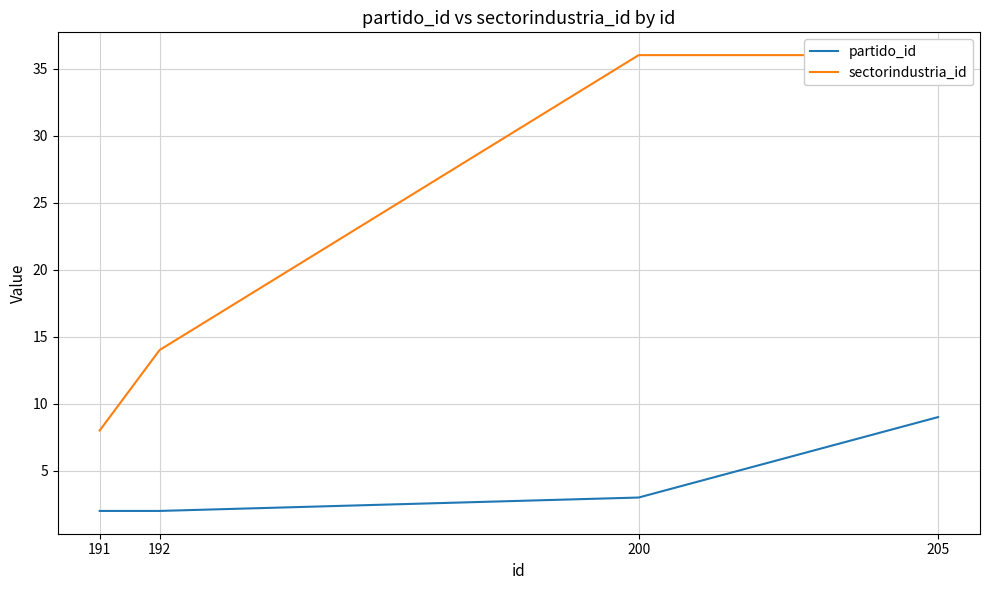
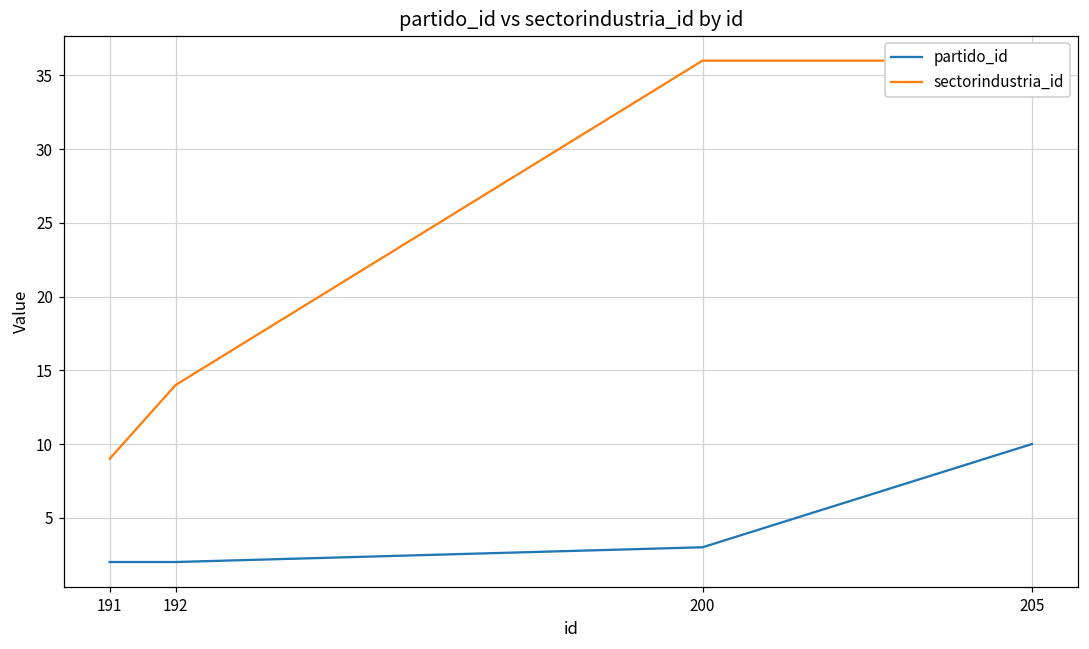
  {
    "partido_id": {
      "191": 2,
      "192": 2,
      "200": 3,
-     "205": 9
+     "205": 10
    },
    "sectorindustria_id": {
-     "191": 8,
+     "191": 9,
      "192": 14,
      "200": 36
    }
  }
